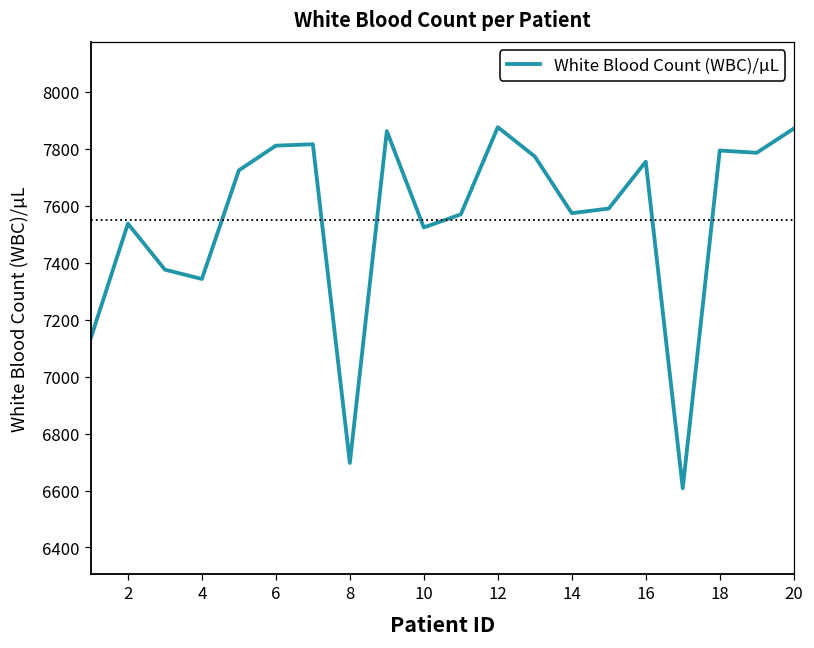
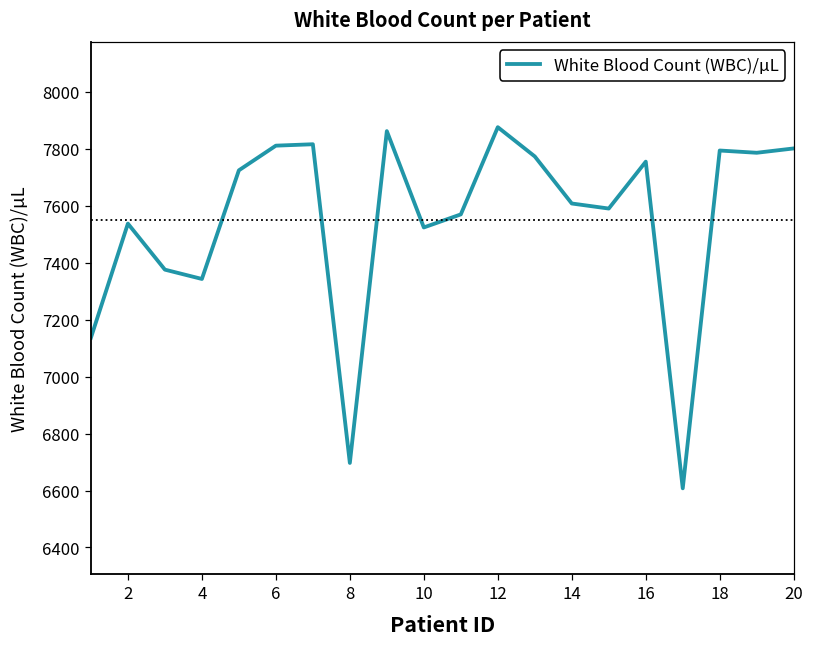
  {
    "2": 7540,
    "4": 7340,
    "6": 7810,
    "8": 6700,
    "10": 7520,
    "12": 7880,
-   "14": 7570,
+   "14": 7610,
    "16": 7760,
    "18": 7790,
-   "20": 7870
+   "20": 7800
  }
